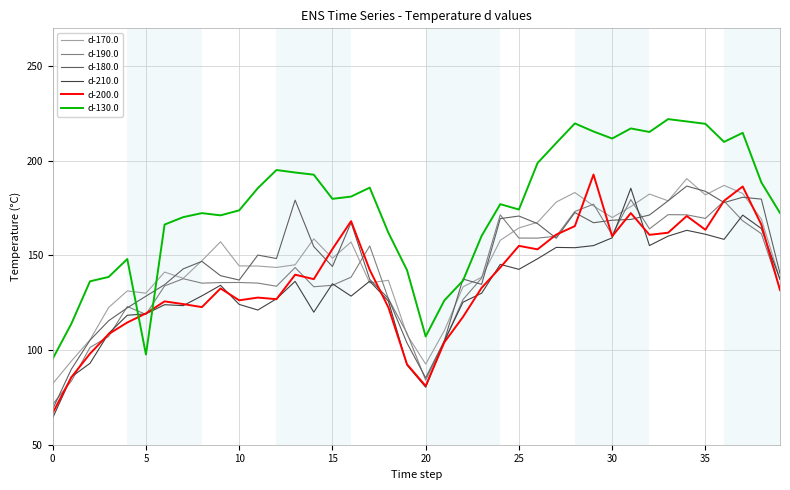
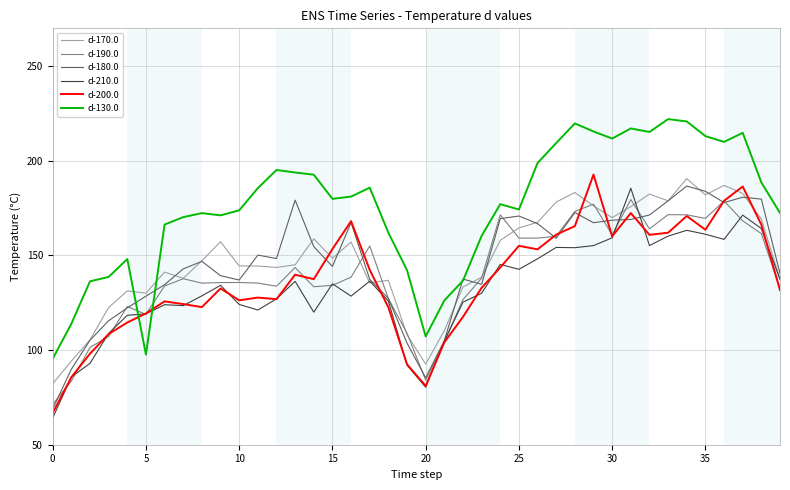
  {
    "d-200.0": {
      "0": 67,
      "10": 126,
      "15": 153,
      "25": 155,
      "35": 164
    },
    "d-130.0": {
      "0": 95,
      "5": 98,
      "10": 174,
      "15": 180,
      "20": 107,
      "25": 174,
      "30": 212,
-     "35": 220
+     "35": 213
    }
  }
